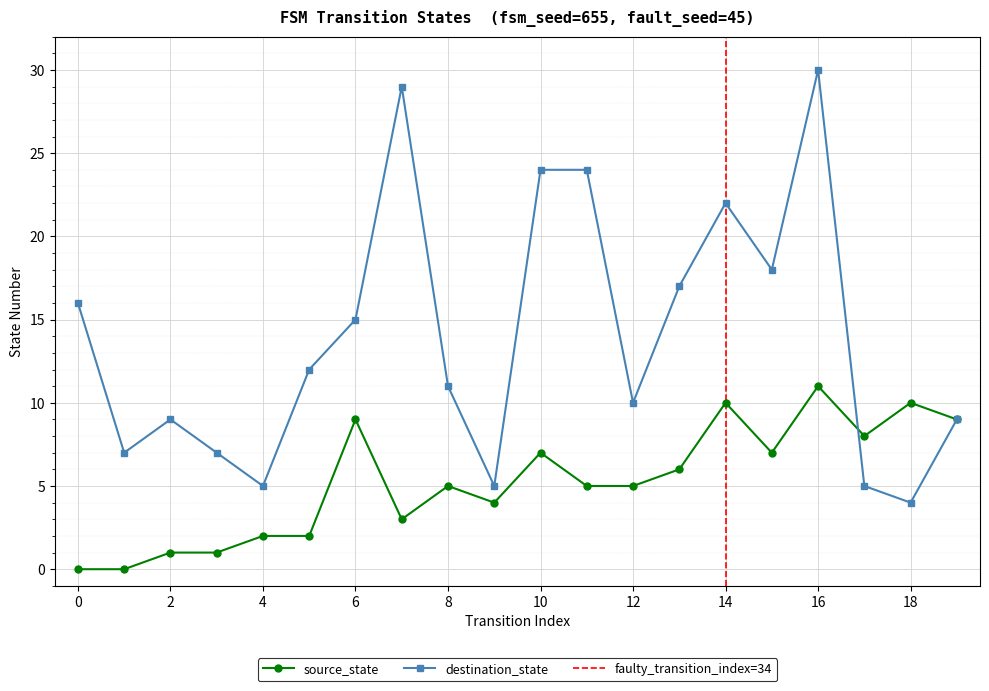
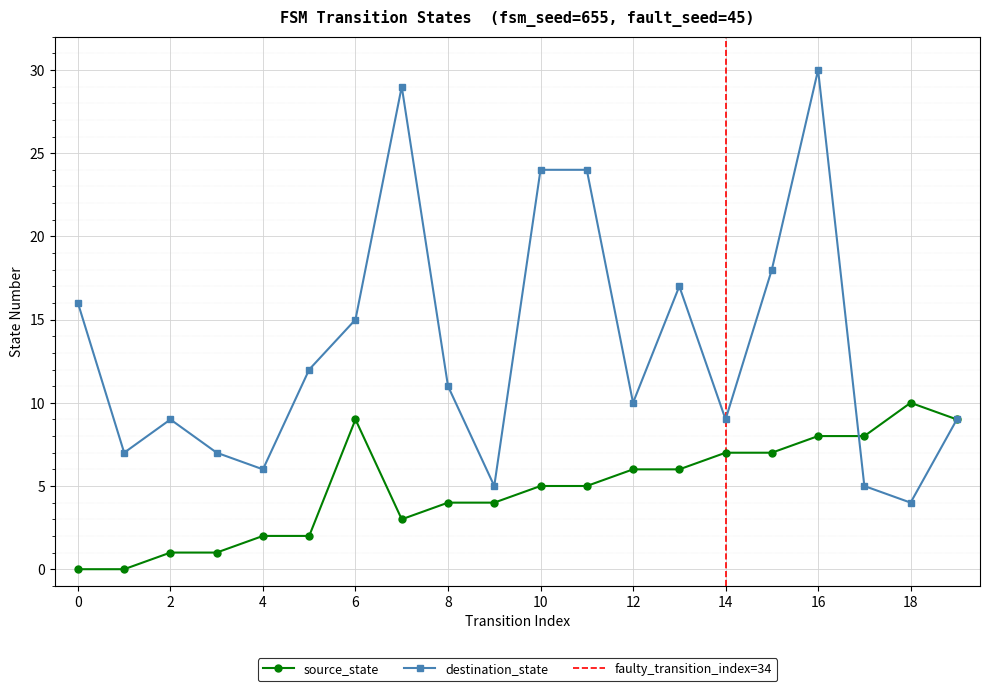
  {
    "source_state": {
      "0": 0,
      "2": 1,
      "4": 2,
      "6": 9,
-     "8": 5,
-     "10": 7,
-     "12": 5,
-     "14": 10,
-     "16": 11,
+     "8": 4,
+     "10": 5,
+     "12": 6,
+     "14": 7,
+     "16": 8,
      "18": 10
    },
    "destination_state": {
      "0": 16,
      "2": 9,
-     "4": 5,
+     "4": 6,
      "6": 15,
      "8": 11,
      "10": 24,
      "12": 10,
-     "14": 22,
+     "14": 9,
      "16": 30,
      "18": 4
    }
  }
